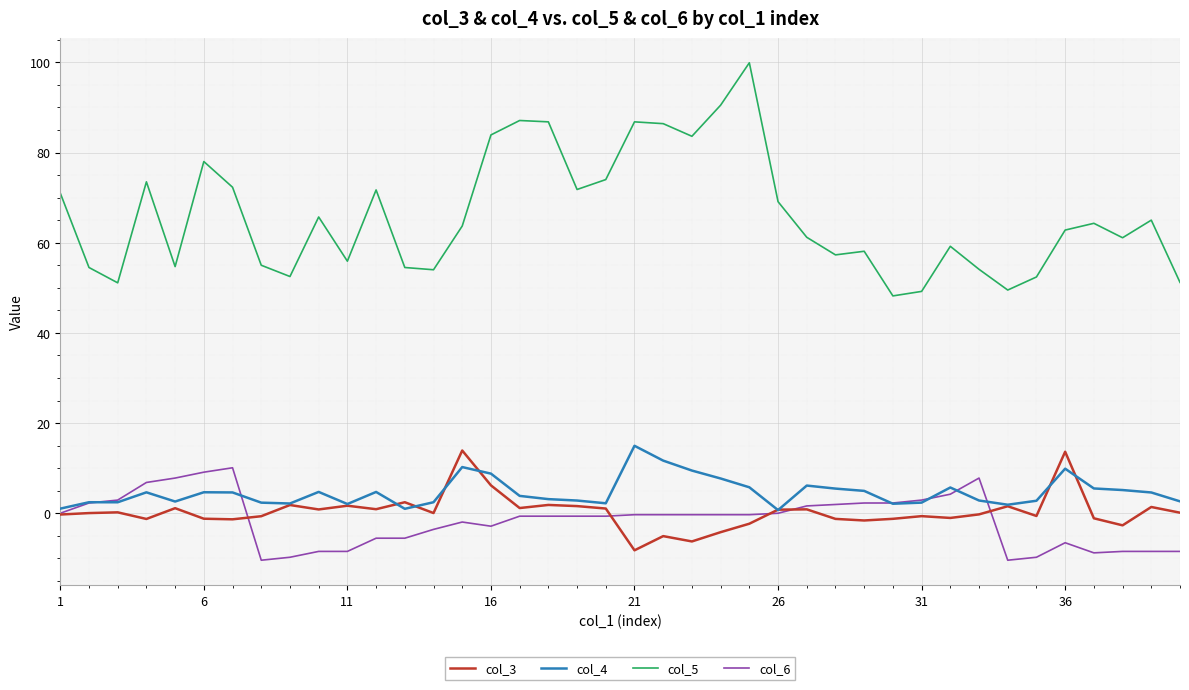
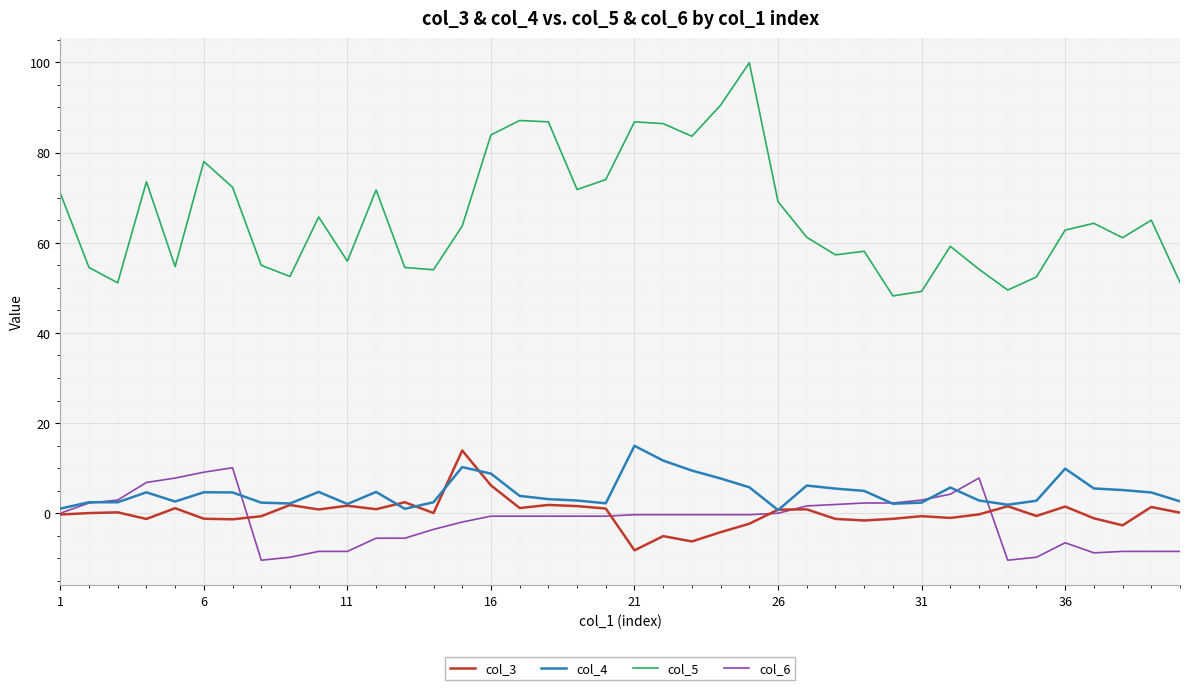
  {
    "col_3": {
      "6": -1,
      "16": 6,
      "21": -8,
      "31": -1,
-     "36": 14
+     "36": 1
    },
    "col_4": {
      "1": 1,
      "6": 5,
      "16": 9,
      "21": 15,
      "36": 10
    },
    "col_5": {
      "1": 71,
      "6": 78,
      "11": 56,
      "16": 84,
      "21": 87,
      "26": 69,
      "31": 49,
      "36": 63
    },
    "col_6": {
      "6": 9,
      "11": -8,
-     "16": -3,
+     "16": -1,
      "21": 0,
      "26": 0,
      "36": -7
    }
  }
